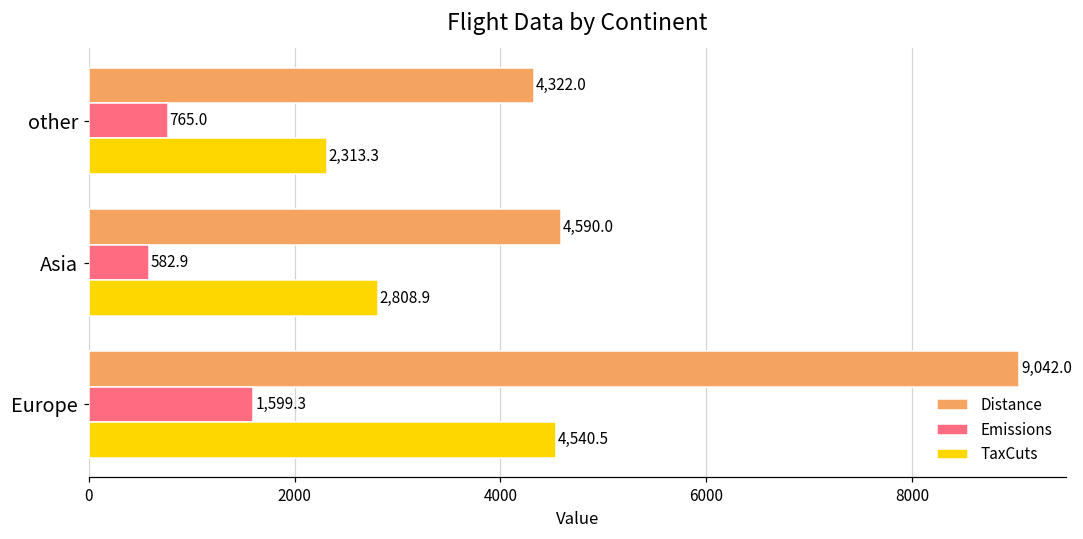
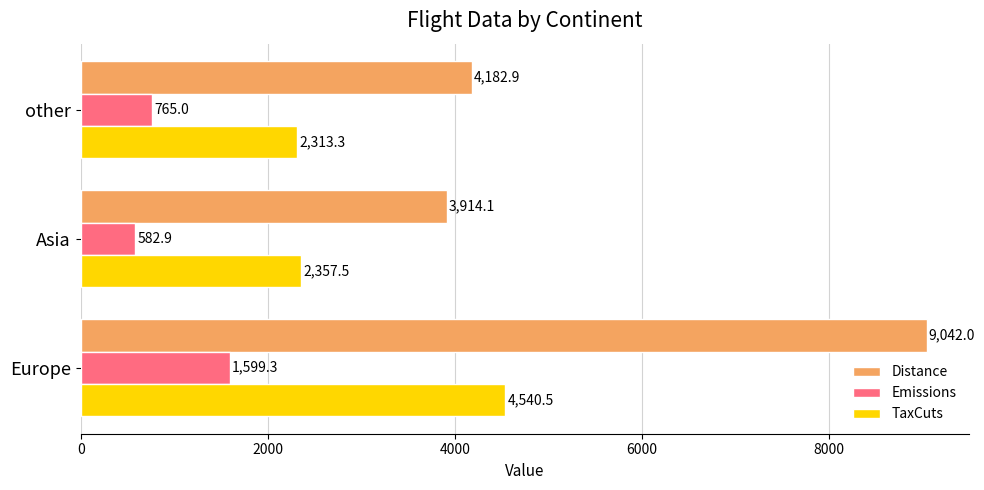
  {
    "Distance": {
-     "other": "4,322.0",
-     "Asia": "4,590.0",
+     "other": "4,182.9",
+     "Asia": "3,914.1",
      "Europe": "9,042.0"
    },
    "Emissions": {
      "other": "765.0",
      "Asia": "582.9",
      "Europe": "1,599.3"
    },
    "TaxCuts": {
      "other": "2,313.3",
-     "Asia": "2,808.9",
+     "Asia": "2,357.5",
      "Europe": "4,540.5"
    }
  }
